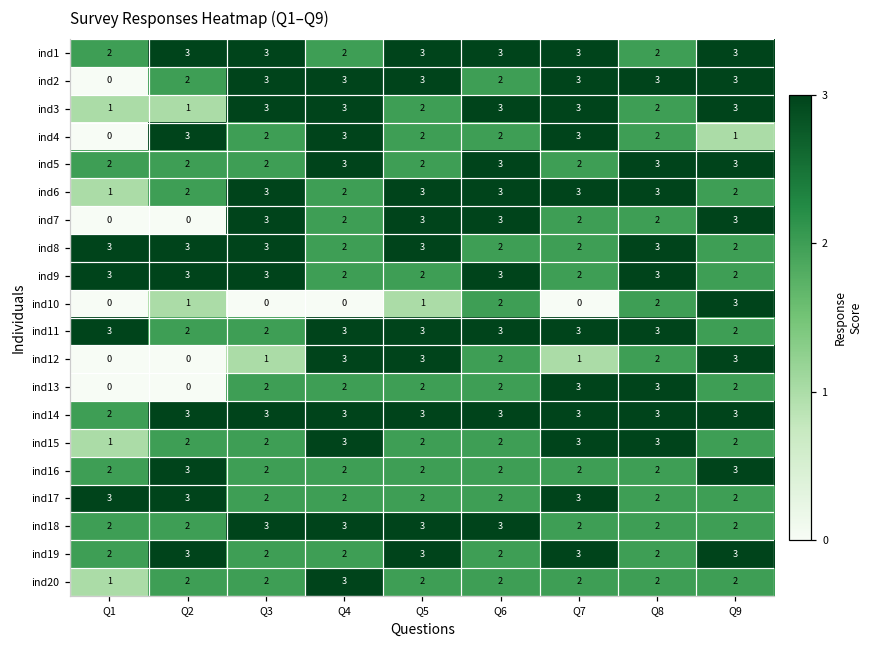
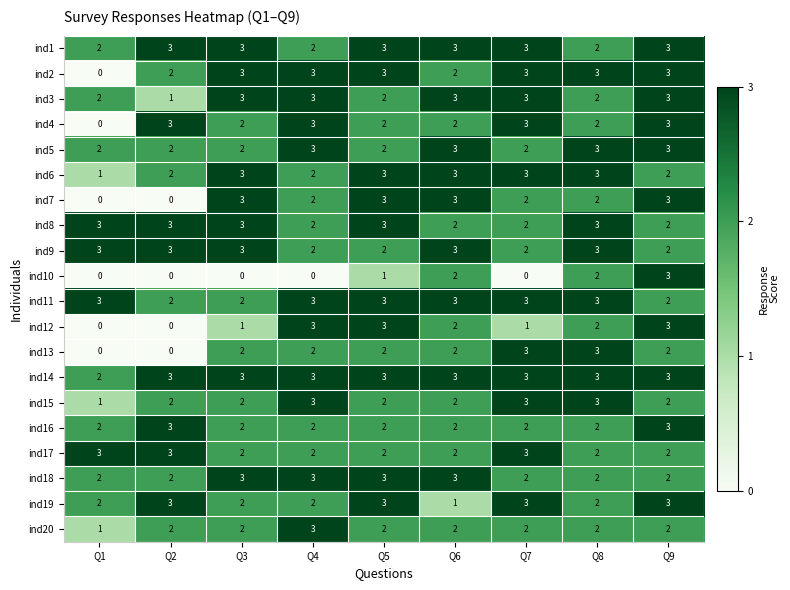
  {
    "ind1": {
      "Q1": 2,
      "Q2": 3,
      "Q3": 3,
      "Q4": 2,
      "Q5": 3,
      "Q6": 3,
      "Q7": 3,
      "Q8": 2,
      "Q9": 3
    },
    "ind2": {
      "Q1": 0,
      "Q2": 2,
      "Q3": 3,
      "Q4": 3,
      "Q5": 3,
      "Q6": 2,
      "Q7": 3,
      "Q8": 3,
      "Q9": 3
    },
    "ind3": {
-     "Q1": 1,
+     "Q1": 2,
      "Q2": 1,
      "Q3": 3,
      "Q4": 3,
      "Q5": 2,
      "Q6": 3,
      "Q7": 3,
      "Q8": 2,
      "Q9": 3
    },
    "ind4": {
      "Q1": 0,
      "Q2": 3,
      "Q3": 2,
      "Q4": 3,
      "Q5": 2,
      "Q6": 2,
      "Q7": 3,
      "Q8": 2,
-     "Q9": 1
+     "Q9": 3
    },
    "ind5": {
      "Q1": 2,
      "Q2": 2,
      "Q3": 2,
      "Q4": 3,
      "Q5": 2,
      "Q6": 3,
      "Q7": 2,
      "Q8": 3,
      "Q9": 3
    },
    "ind6": {
      "Q1": 1,
      "Q2": 2,
      "Q3": 3,
      "Q4": 2,
      "Q5": 3,
      "Q6": 3,
      "Q7": 3,
      "Q8": 3,
      "Q9": 2
    },
    "ind7": {
      "Q1": 0,
      "Q2": 0,
      "Q3": 3,
      "Q4": 2,
      "Q5": 3,
      "Q6": 3,
      "Q7": 2,
      "Q8": 2,
      "Q9": 3
    },
    "ind8": {
      "Q1": 3,
      "Q2": 3,
      "Q3": 3,
      "Q4": 2,
      "Q5": 3,
      "Q6": 2,
      "Q7": 2,
      "Q8": 3,
      "Q9": 2
    },
    "ind9": {
      "Q1": 3,
      "Q2": 3,
      "Q3": 3,
      "Q4": 2,
      "Q5": 2,
      "Q6": 3,
      "Q7": 2,
      "Q8": 3,
      "Q9": 2
    },
    "ind10": {
      "Q1": 0,
-     "Q2": 1,
+     "Q2": 0,
      "Q3": 0,
      "Q4": 0,
      "Q5": 1,
      "Q6": 2,
      "Q7": 0,
      "Q8": 2,
      "Q9": 3
    },
    "ind11": {
      "Q1": 3,
      "Q2": 2,
      "Q3": 2,
      "Q4": 3,
      "Q5": 3,
      "Q6": 3,
      "Q7": 3,
      "Q8": 3,
      "Q9": 2
    },
    "ind12": {
      "Q1": 0,
      "Q2": 0,
      "Q3": 1,
      "Q4": 3,
      "Q5": 3,
      "Q6": 2,
      "Q7": 1,
      "Q8": 2,
      "Q9": 3
    },
    "ind13": {
      "Q1": 0,
      "Q2": 0,
      "Q3": 2,
      "Q4": 2,
      "Q5": 2,
      "Q6": 2,
      "Q7": 3,
      "Q8": 3,
      "Q9": 2
    },
    "ind14": {
      "Q1": 2,
      "Q2": 3,
      "Q3": 3,
      "Q4": 3,
      "Q5": 3,
      "Q6": 3,
      "Q7": 3,
      "Q8": 3,
      "Q9": 3
    },
    "ind15": {
      "Q1": 1,
      "Q2": 2,
      "Q3": 2,
      "Q4": 3,
      "Q5": 2,
      "Q6": 2,
      "Q7": 3,
      "Q8": 3,
      "Q9": 2
    },
    "ind16": {
      "Q1": 2,
      "Q2": 3,
      "Q3": 2,
      "Q4": 2,
      "Q5": 2,
      "Q6": 2,
      "Q7": 2,
      "Q8": 2,
      "Q9": 3
    },
    "ind17": {
      "Q1": 3,
      "Q2": 3,
      "Q3": 2,
      "Q4": 2,
      "Q5": 2,
      "Q6": 2,
      "Q7": 3,
      "Q8": 2,
      "Q9": 2
    },
    "ind18": {
      "Q1": 2,
      "Q2": 2,
      "Q3": 3,
      "Q4": 3,
      "Q5": 3,
      "Q6": 3,
      "Q7": 2,
      "Q8": 2,
      "Q9": 2
    },
    "ind19": {
      "Q1": 2,
      "Q2": 3,
      "Q3": 2,
      "Q4": 2,
      "Q5": 3,
-     "Q6": 2,
+     "Q6": 1,
      "Q7": 3,
      "Q8": 2,
      "Q9": 3
    },
    "ind20": {
      "Q1": 1,
      "Q2": 2,
      "Q3": 2,
      "Q4": 3,
      "Q5": 2,
      "Q6": 2,
      "Q7": 2,
      "Q8": 2,
      "Q9": 2
    }
  }
